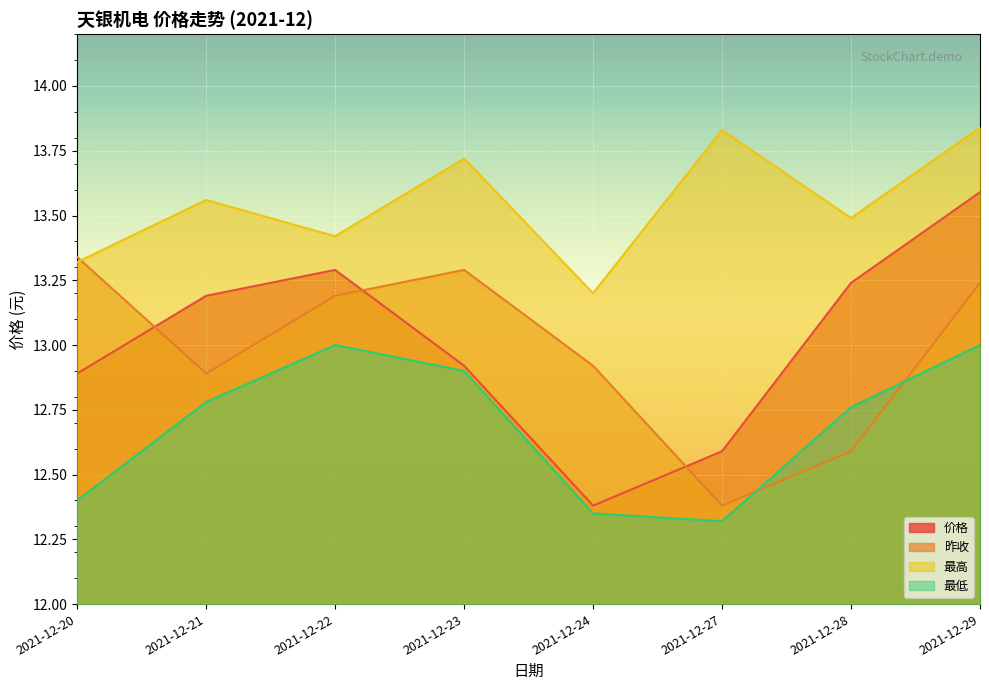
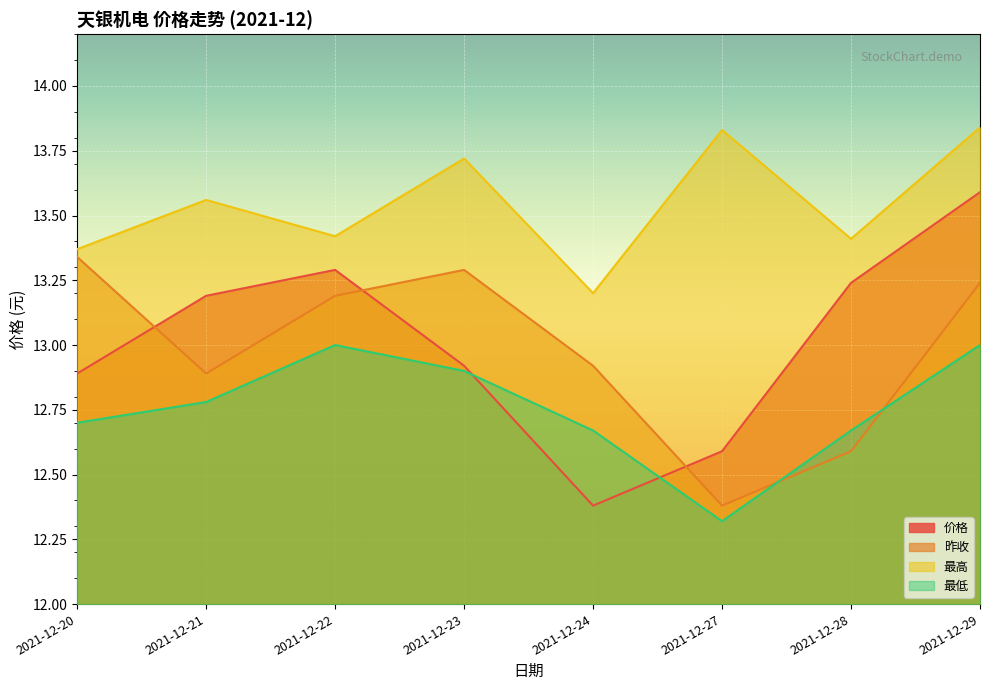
  {
    "最高": {
-     "2021-12-20": 13.32,
+     "2021-12-20": 13.37,
      "2021-12-21": 13.56,
      "2021-12-22": 13.42,
      "2021-12-23": 13.72,
      "2021-12-24": 13.20,
      "2021-12-27": 13.83,
-     "2021-12-28": 13.49,
+     "2021-12-28": 13.41,
      "2021-12-29": 13.84
    },
    "最低": {
-     "2021-12-20": 12.4,
+     "2021-12-20": 12.7,
      "2021-12-21": 12.78,
      "2021-12-22": 13.00,
      "2021-12-23": 12.90,
-     "2021-12-24": 12.35,
+     "2021-12-24": 12.67,
      "2021-12-27": 12.32,
-     "2021-12-28": 12.76,
+     "2021-12-28": 12.67,
      "2021-12-29": 13.00
    }
  }
